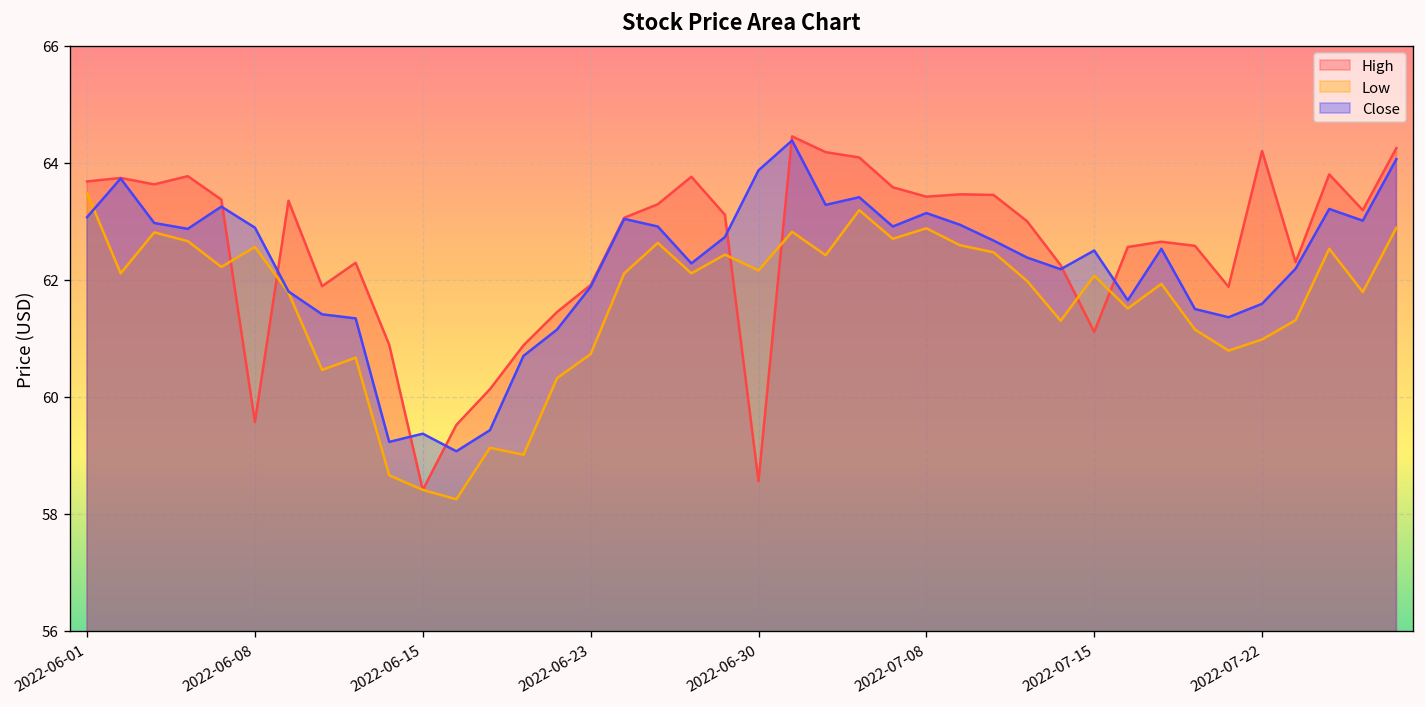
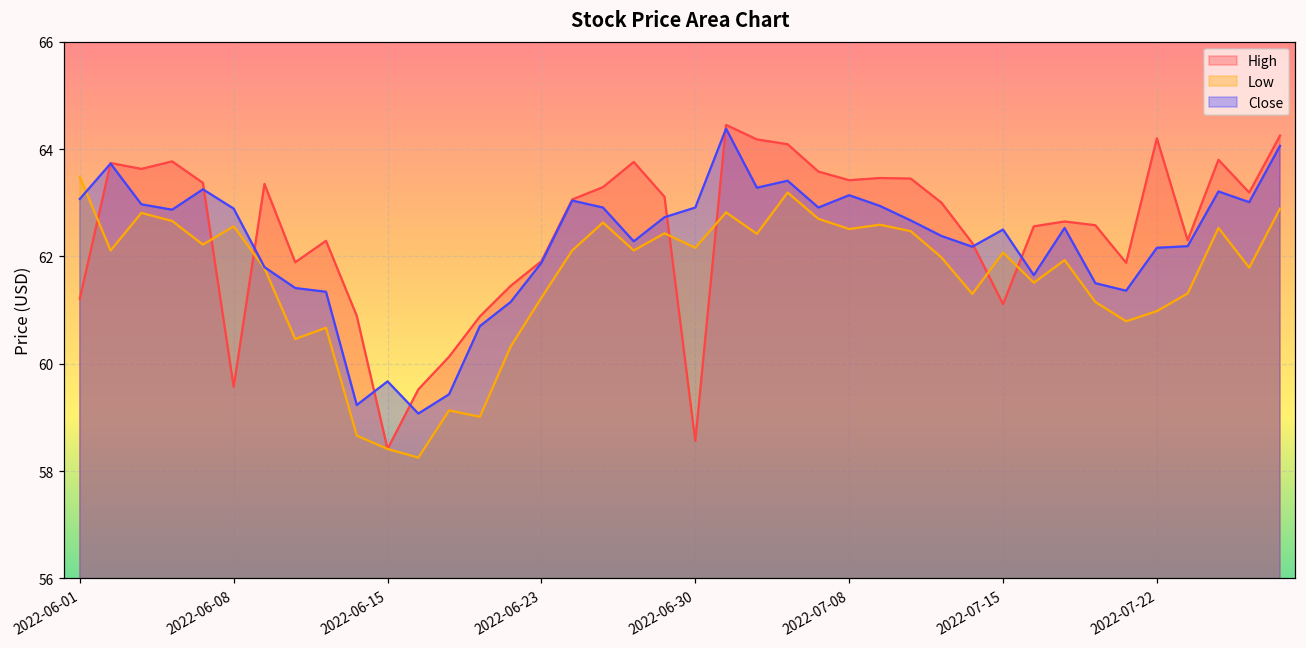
  {
    "High": {
-     "2022-06-01": 63.7,
+     "2022-06-01": 61.2,
      "2022-06-08": 59.6,
      "2022-06-30": 58.6,
      "2022-07-08": 63.4,
      "2022-07-15": 61.1,
      "2022-07-22": 64.2
    },
    "Low": {
      "2022-06-01": 63.5,
      "2022-06-08": 62.6,
-     "2022-06-23": 60.7,
+     "2022-06-23": 61.2,
      "2022-06-30": 62.2,
-     "2022-07-08": 62.9,
+     "2022-07-08": 62.5,
      "2022-07-15": 62.1,
      "2022-07-22": 61.0
    },
    "Close": {
      "2022-06-01": 63.1,
      "2022-06-08": 62.9,
-     "2022-06-15": 59.4,
-     "2022-06-30": 63.9,
+     "2022-06-15": 59.7,
+     "2022-06-30": 62.9,
      "2022-07-08": 63.1,
      "2022-07-15": 62.5,
-     "2022-07-22": 61.6
+     "2022-07-22": 62.2
    }
  }
